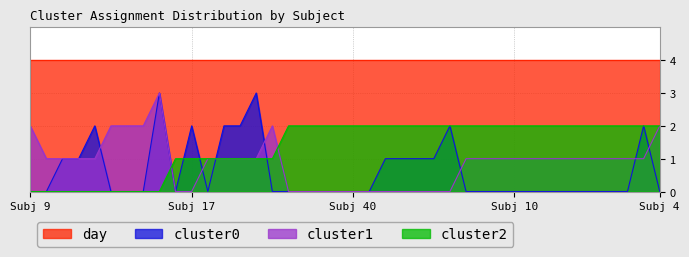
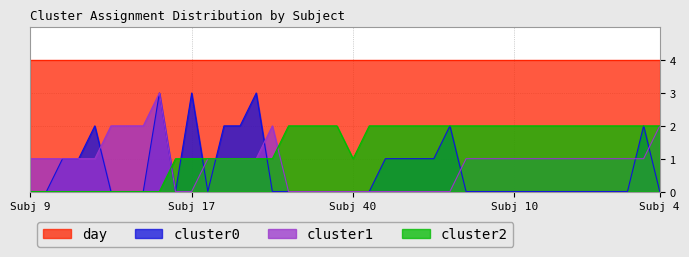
  {
    "day": {
      "Subj 9": 4,
      "Subj 17": 4,
      "Subj 40": 4,
      "Subj 10": 4,
      "Subj 4": 4
    },
    "cluster0": {
-     "Subj 17": 2,
+     "Subj 17": 3,
      "Subj 10": 0,
      "Subj 4": 0
    },
    "cluster1": {
-     "Subj 9": 2,
+     "Subj 9": 1,
      "Subj 17": 0,
      "Subj 10": 1
    },
    "cluster2": {
      "Subj 17": 1,
-     "Subj 40": 2,
+     "Subj 40": 1,
      "Subj 10": 2
    }
  }
